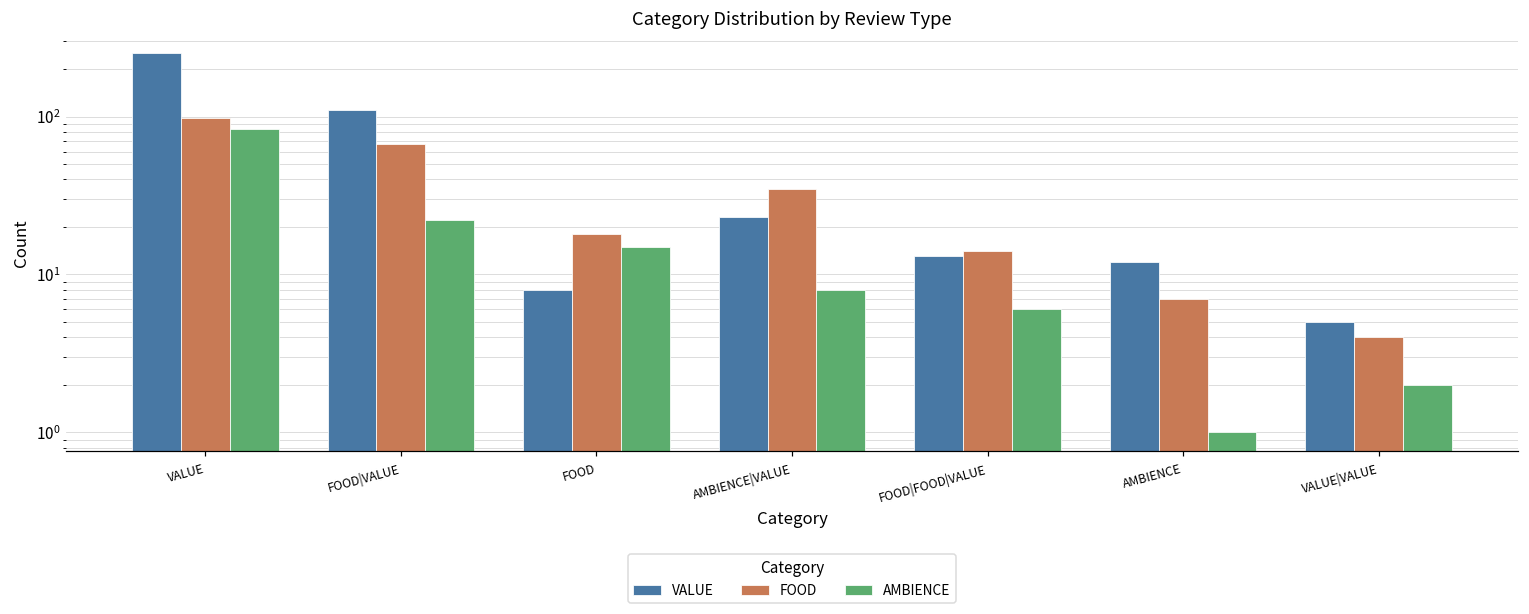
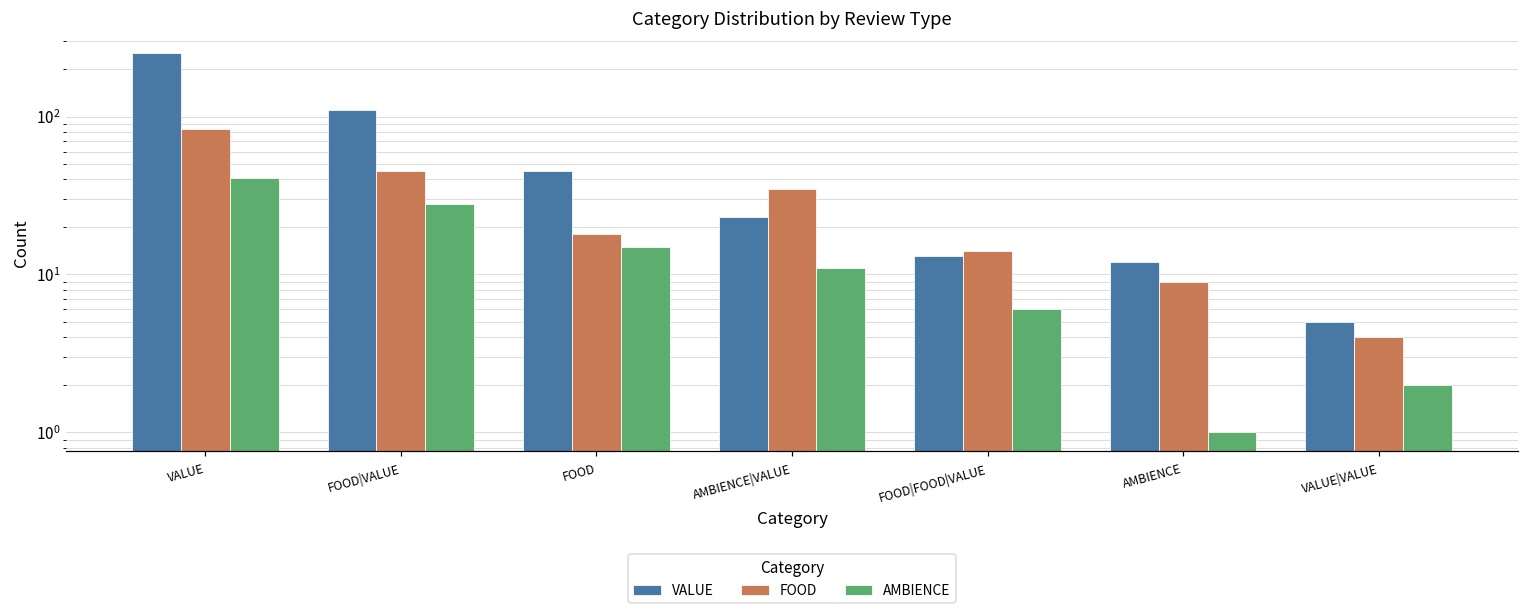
  {
    "VALUE": {
      "VALUE": 250,
      "FOOD|VALUE": 110,
-     "FOOD": 8,
+     "FOOD": 45,
      "AMBIENCE|VALUE": 23,
      "FOOD|FOOD|VALUE": 13,
      "AMBIENCE": 12,
      "VALUE|VALUE": 5
    },
    "FOOD": {
-     "VALUE": 100,
-     "FOOD|VALUE": 70,
+     "VALUE": 80,
+     "FOOD|VALUE": 45,
      "FOOD": 18,
      "AMBIENCE|VALUE": 35,
      "FOOD|FOOD|VALUE": 14,
-     "AMBIENCE": 7,
+     "AMBIENCE": 9,
      "VALUE|VALUE": 4
    },
    "AMBIENCE": {
-     "VALUE": 80,
-     "FOOD|VALUE": 22,
+     "VALUE": 41,
+     "FOOD|VALUE": 28,
      "FOOD": 15,
-     "AMBIENCE|VALUE": 8,
+     "AMBIENCE|VALUE": 11,
      "FOOD|FOOD|VALUE": 6,
      "AMBIENCE": 1,
      "VALUE|VALUE": 2
    }
  }
